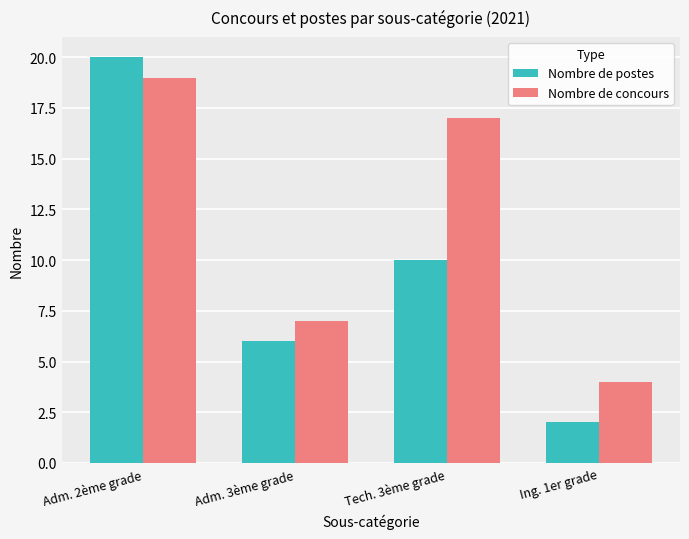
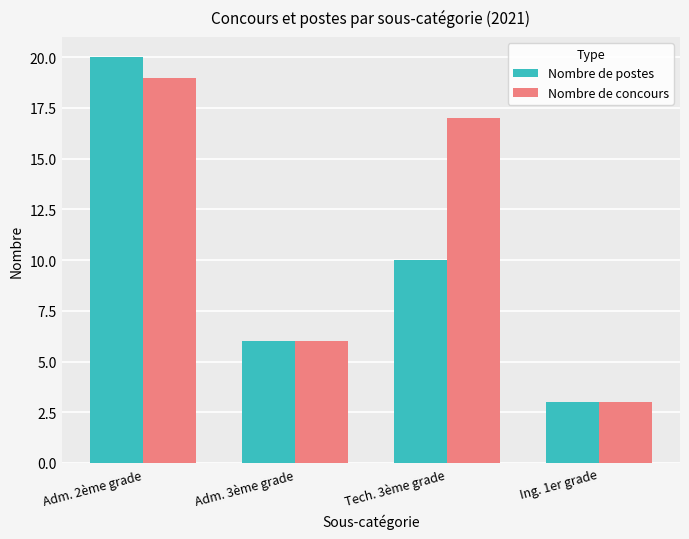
  {
    "Nombre de postes": {
      "Adm. 2ème grade": 20,
      "Adm. 3ème grade": 6,
      "Tech. 3ème grade": 10,
-     "Ing. 1er grade": 2
+     "Ing. 1er grade": 3
    },
    "Nombre de concours": {
      "Adm. 2ème grade": 19,
-     "Adm. 3ème grade": 7,
+     "Adm. 3ème grade": 6,
      "Tech. 3ème grade": 17,
-     "Ing. 1er grade": 4
+     "Ing. 1er grade": 3
    }
  }
